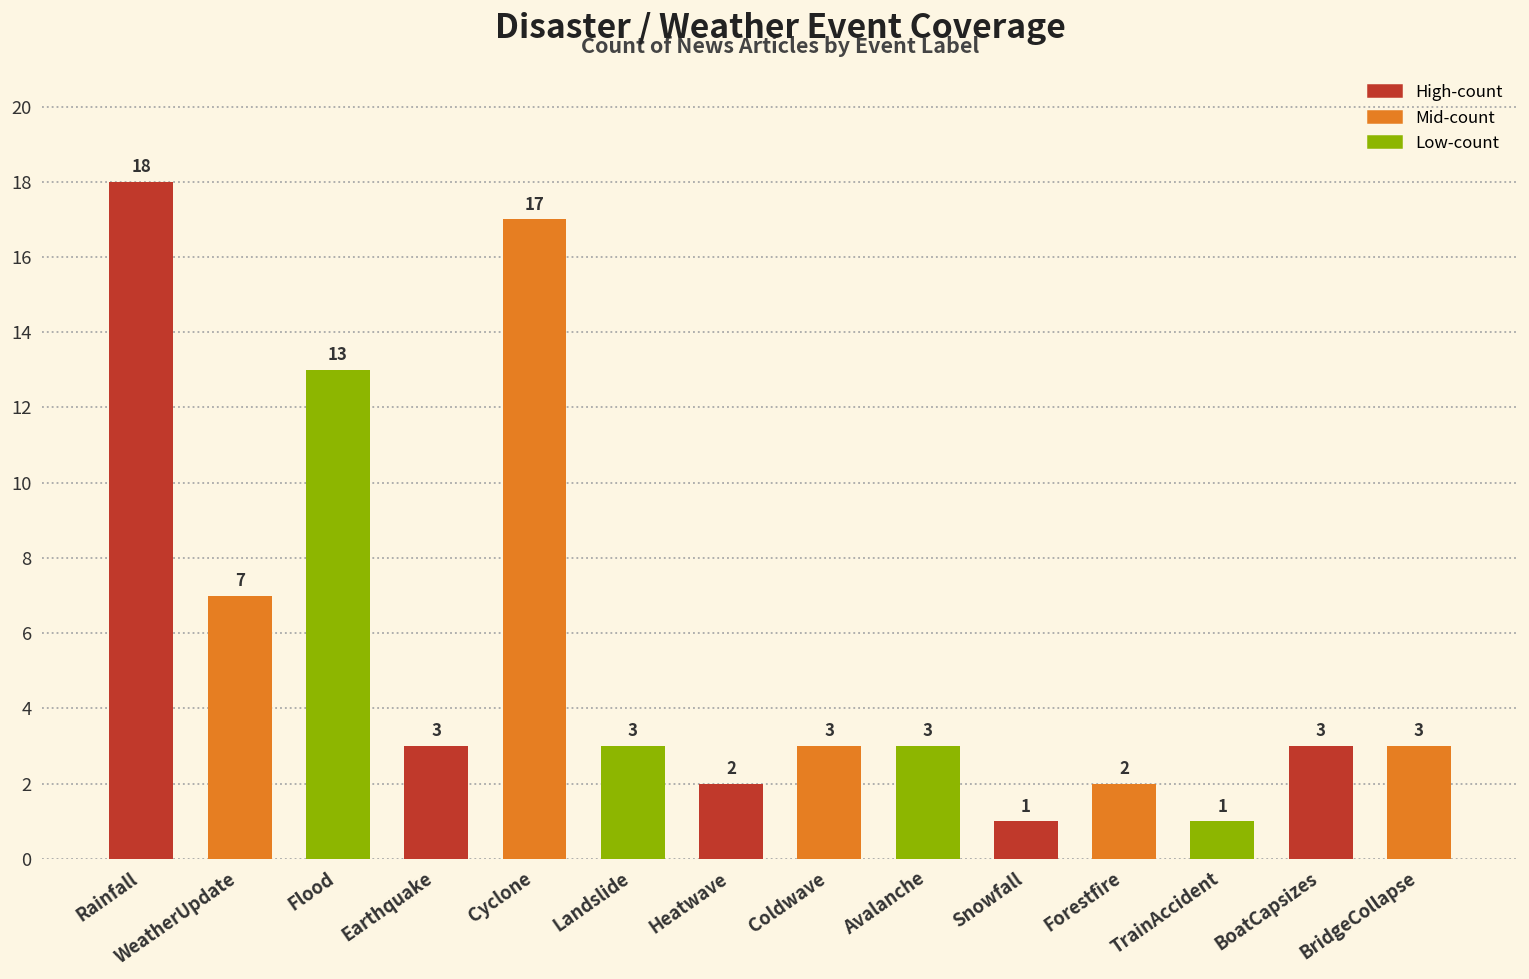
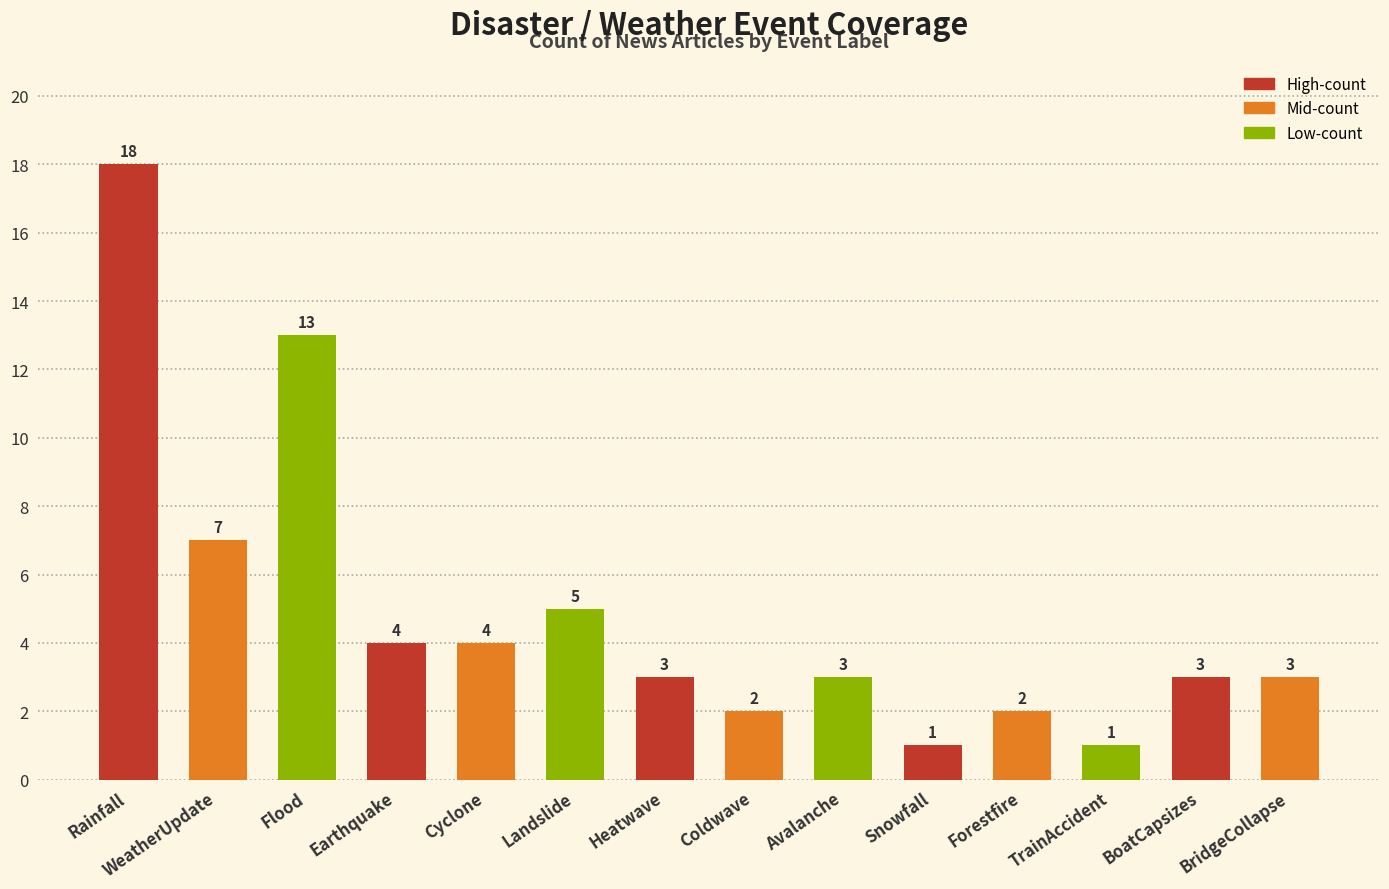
  {
    "Rainfall": 18,
    "WeatherUpdate": 7,
    "Flood": 13,
-   "Earthquake": 3,
-   "Cyclone": 17,
-   "Landslide": 3,
-   "Heatwave": 2,
-   "Coldwave": 3,
+   "Earthquake": 4,
+   "Cyclone": 4,
+   "Landslide": 5,
+   "Heatwave": 3,
+   "Coldwave": 2,
    "Avalanche": 3,
    "Snowfall": 1,
    "Forestfire": 2,
    "TrainAccident": 1,
    "BoatCapsizes": 3,
    "BridgeCollapse": 3
  }
